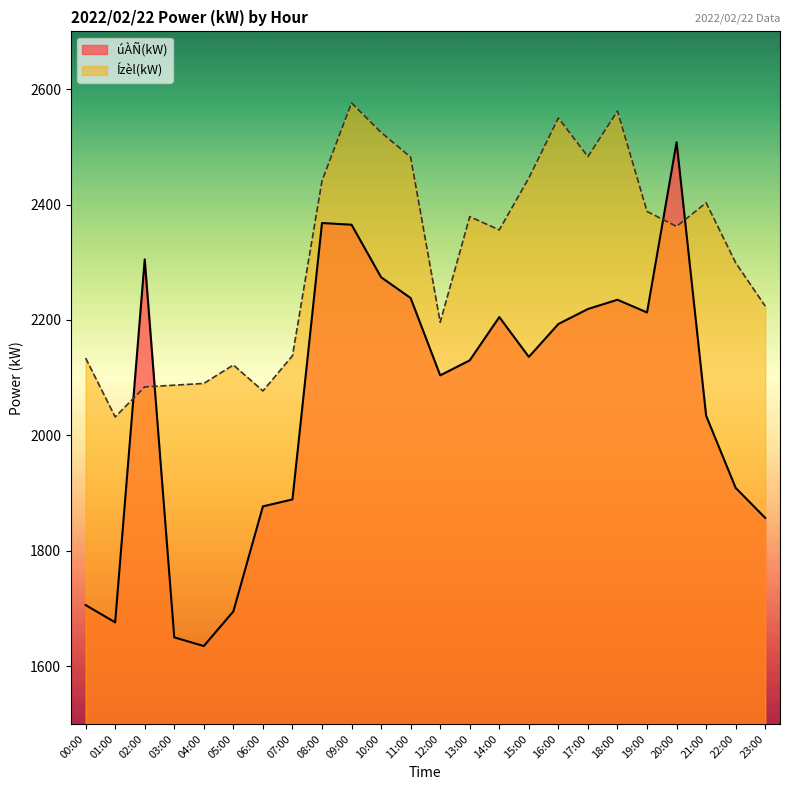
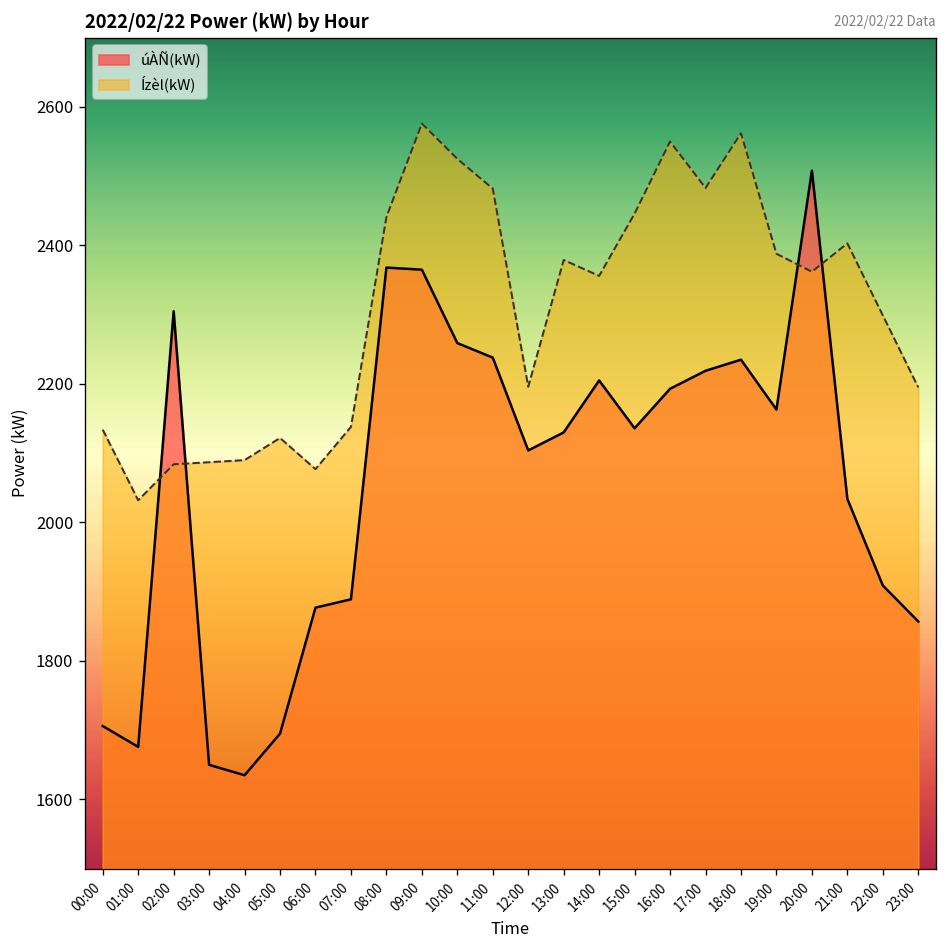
  {
    "úÀÑ(kW)": {
      "00:00": 1710,
      "01:00": 1680,
      "02:00": 2310,
      "03:00": 1650,
      "04:00": 1640,
      "05:00": 1700,
      "06:00": 1880,
      "07:00": 1890,
      "08:00": 2370,
      "09:00": 2370,
-     "10:00": 2270,
+     "10:00": 2260,
      "11:00": 2240,
      "12:00": 2100,
      "13:00": 2130,
      "14:00": 2210,
      "15:00": 2140,
      "16:00": 2190,
      "17:00": 2220,
      "18:00": 2240,
-     "19:00": 2210,
+     "19:00": 2160,
      "20:00": 2510,
      "21:00": 2030,
      "22:00": 1910,
      "23:00": 1860
    },
    "Ízèl(kW)": {
      "00:00": 2130,
      "01:00": 2030,
      "02:00": 2080,
      "03:00": 2090,
      "04:00": 2090,
      "05:00": 2120,
      "06:00": 2080,
      "07:00": 2140,
      "08:00": 2440,
      "09:00": 2580,
      "10:00": 2530,
      "11:00": 2480,
      "12:00": 2200,
      "13:00": 2380,
      "14:00": 2360,
      "15:00": 2450,
      "16:00": 2550,
      "17:00": 2480,
      "18:00": 2560,
      "19:00": 2390,
      "20:00": 2360,
      "21:00": 2400,
      "22:00": 2300,
-     "23:00": 2220
+     "23:00": 2200
    }
  }
